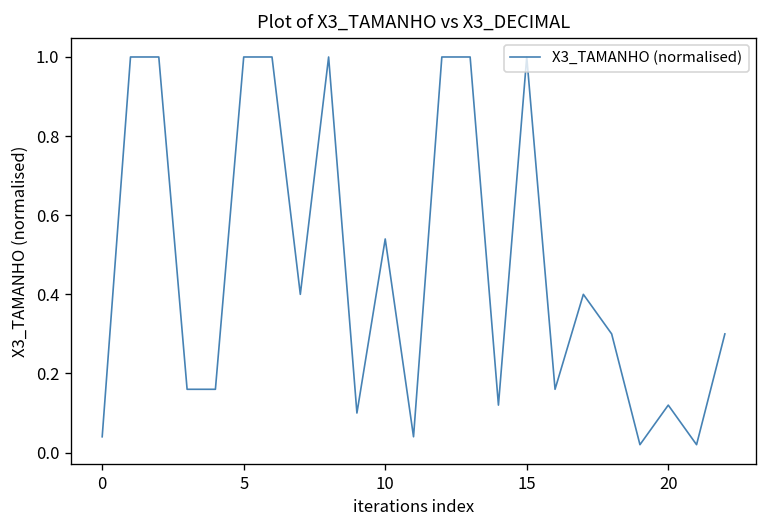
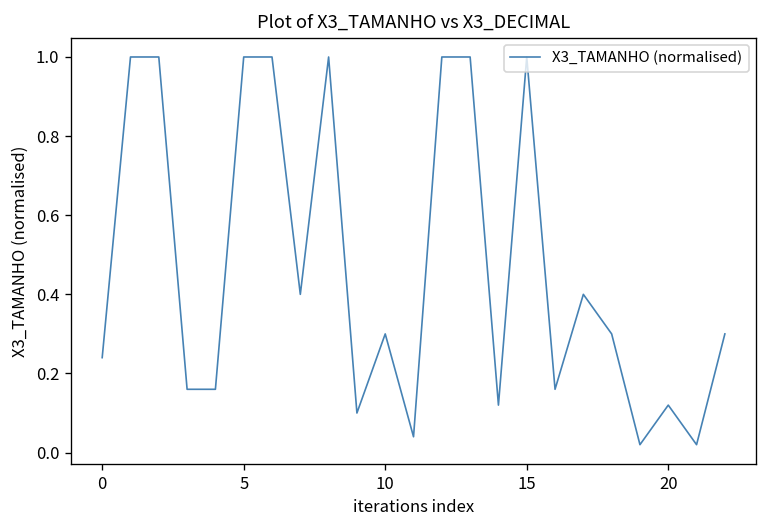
  {
-   "0": 0.04,
+   "0": 0.24,
    "5": 1.00,
-   "10": 0.54,
+   "10": 0.30,
    "20": 0.12
  }
